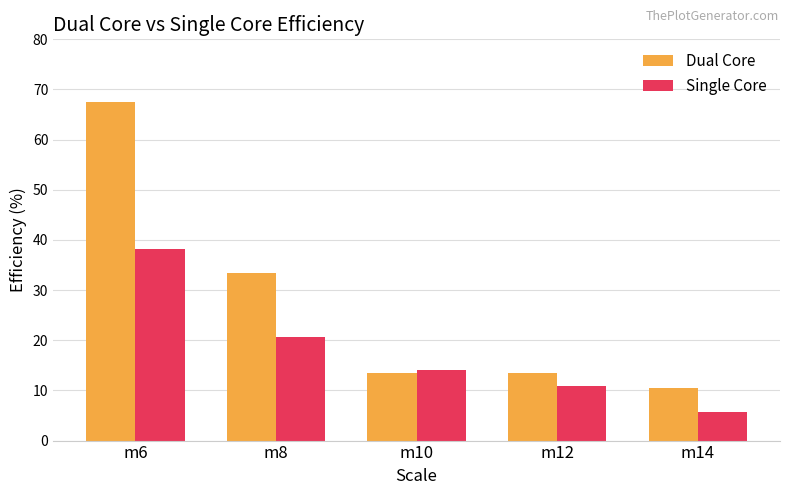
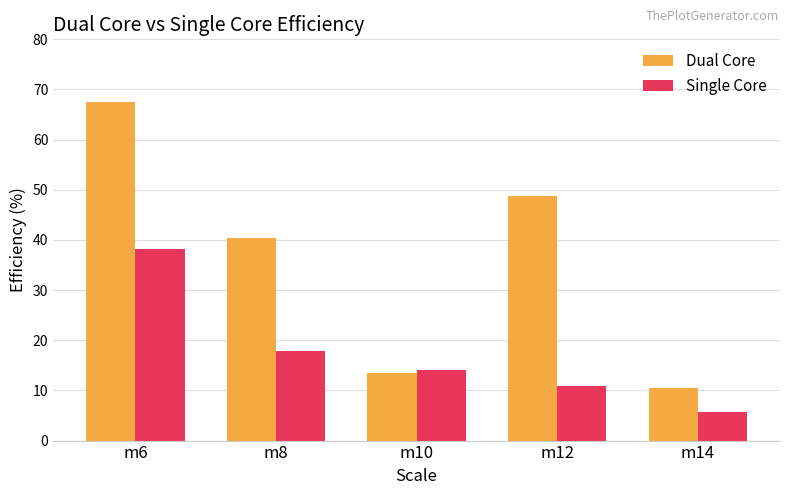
  {
    "Dual Core": {
      "m6": 67,
-     "m8": 33,
+     "m8": 40,
      "m10": 13,
-     "m12": 13,
+     "m12": 49,
      "m14": 10
    },
    "Single Core": {
      "m6": 38,
-     "m8": 21,
+     "m8": 18,
      "m10": 14,
      "m12": 11,
      "m14": 6
    }
  }
